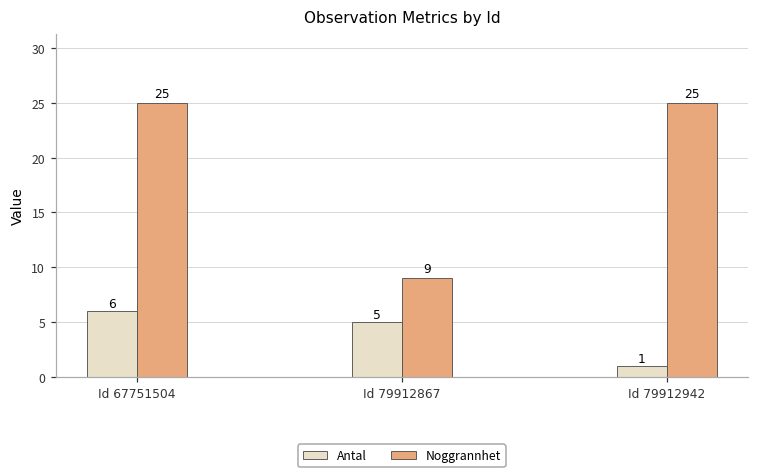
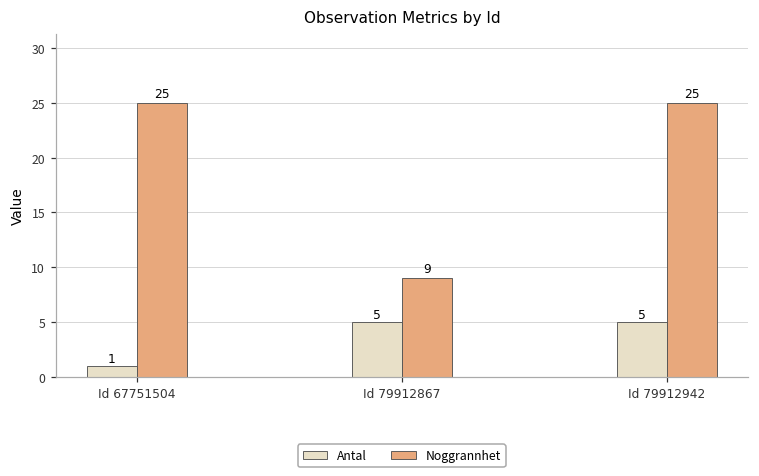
  {
    "Antal": {
-     "Id 67751504": 6,
+     "Id 67751504": 1,
      "Id 79912867": 5,
-     "Id 79912942": 1
+     "Id 79912942": 5
    },
    "Noggrannhet": {
      "Id 67751504": 25,
      "Id 79912867": 9,
      "Id 79912942": 25
    }
  }
